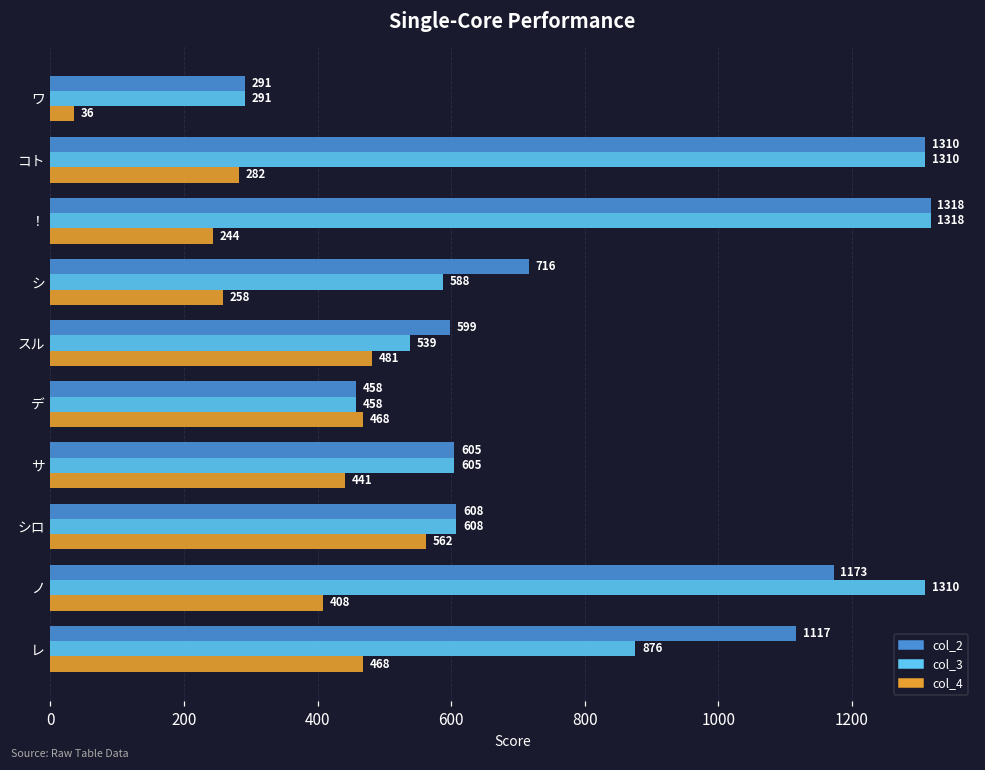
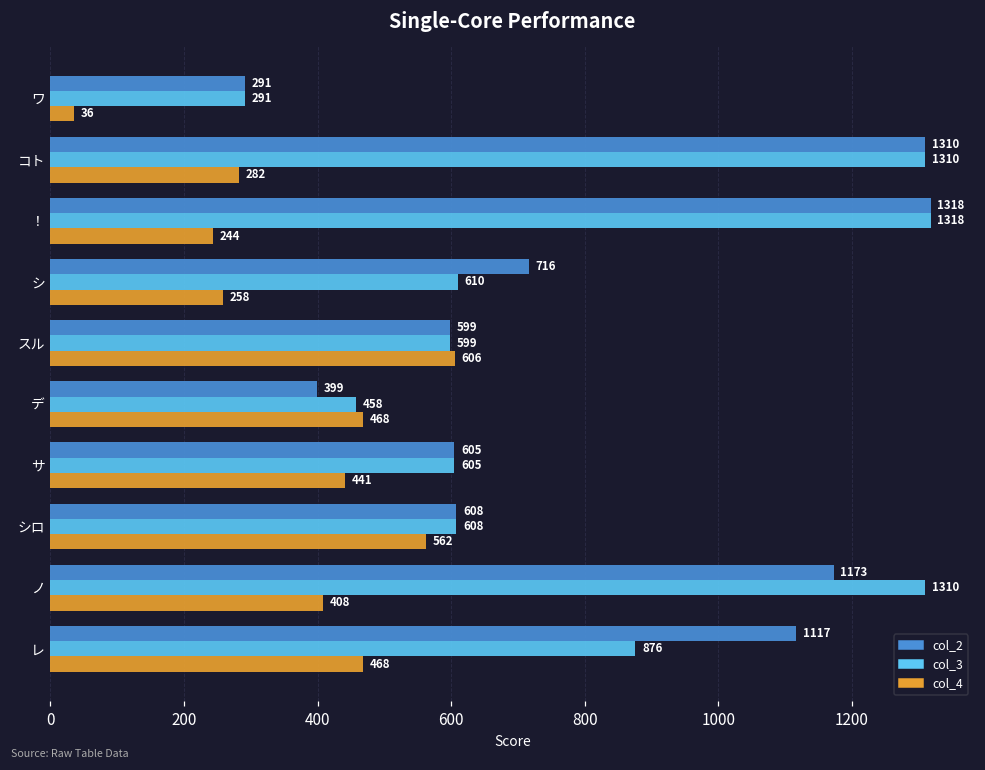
  {
    "col_2": {
      "ワ": 291,
      "コト": 1310,
      "！": 1318,
      "シ": 716,
      "スル": 599,
-     "デ": 458,
+     "デ": 399,
      "サ": 605,
      "シロ": 608,
      "ノ": 1173,
      "レ": 1117
    },
    "col_3": {
      "ワ": 291,
      "コト": 1310,
      "！": 1318,
-     "シ": 588,
-     "スル": 539,
+     "シ": 610,
+     "スル": 599,
      "デ": 458,
      "サ": 605,
      "シロ": 608,
      "ノ": 1310,
      "レ": 876
    },
    "col_4": {
      "ワ": 36,
      "コト": 282,
      "！": 244,
      "シ": 258,
-     "スル": 481,
+     "スル": 606,
      "デ": 468,
      "サ": 441,
      "シロ": 562,
      "ノ": 408,
      "レ": 468
    }
  }
